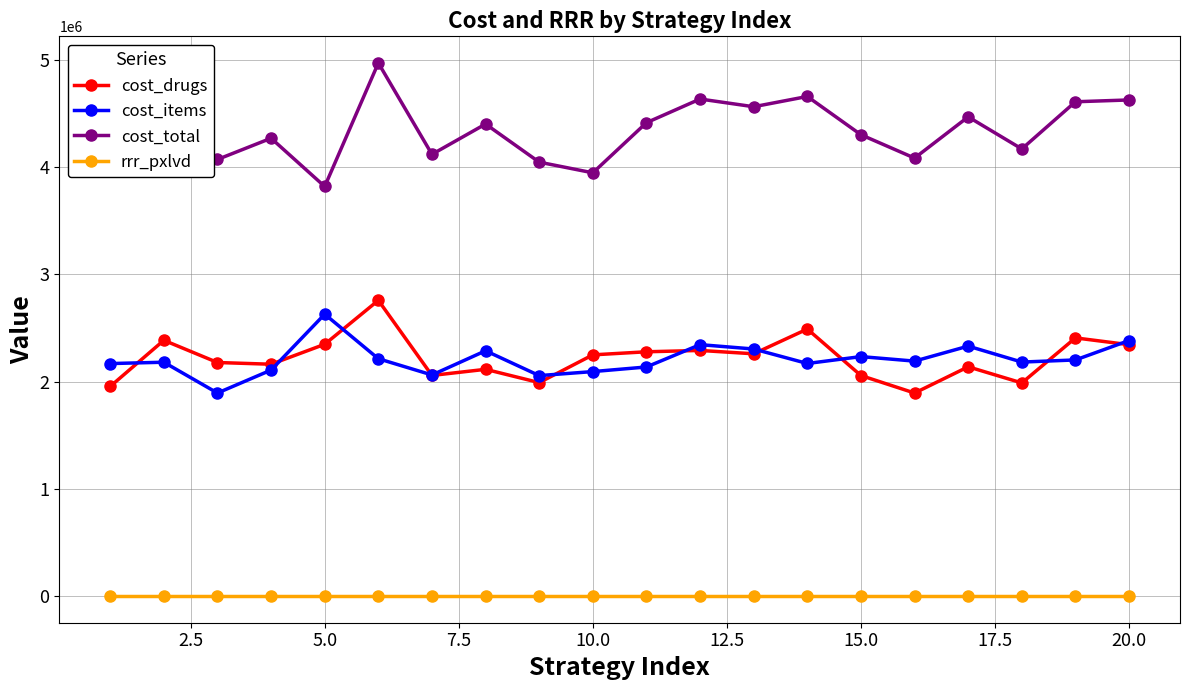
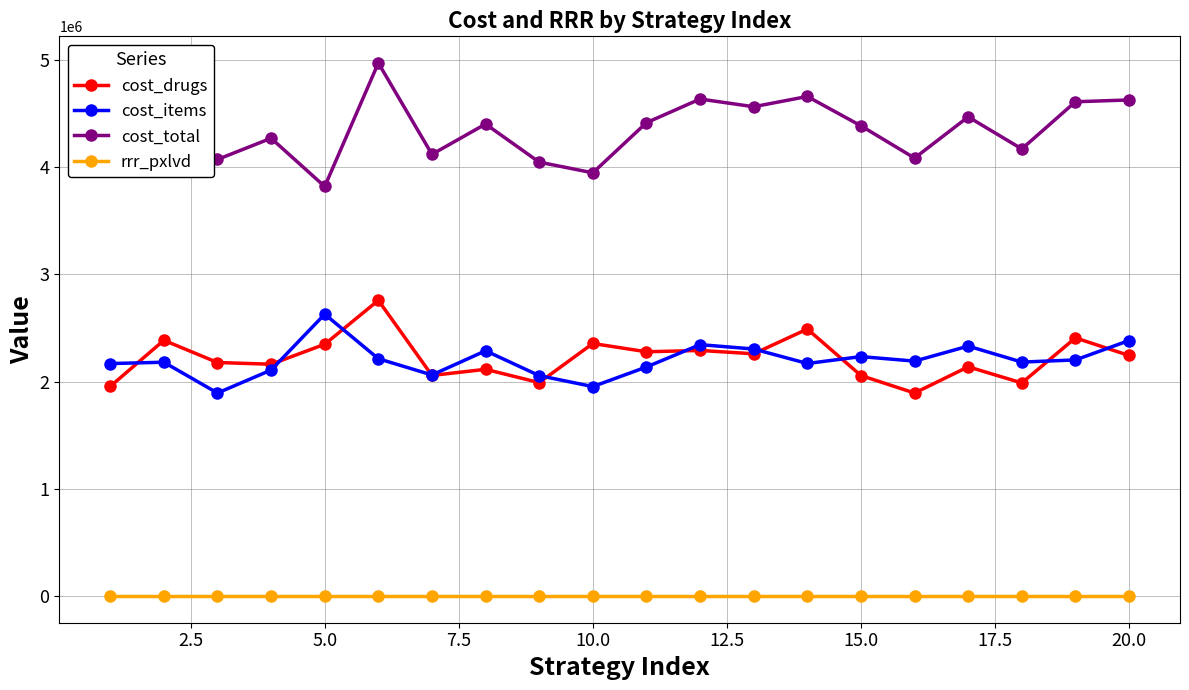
  {
    "cost_drugs": {
      "5.0": 2350000,
-     "10.0": 2250000,
+     "10.0": 2360000,
      "15.0": 2060000,
-     "20.0": 2340000
+     "20.0": 2240000
    },
    "cost_items": {
      "5.0": 2630000,
-     "10.0": 2090000,
+     "10.0": 1950000,
      "15.0": 2230000,
      "20.0": 2380000
    },
    "cost_total": {
      "5.0": 3820000,
      "10.0": 3950000,
-     "15.0": 4300000,
+     "15.0": 4390000,
      "20.0": 4630000
    },
    "rrr_pxlvd": {
      "5.0": 0,
      "10.0": 0,
      "15.0": 0,
      "20.0": 0
    }
  }
